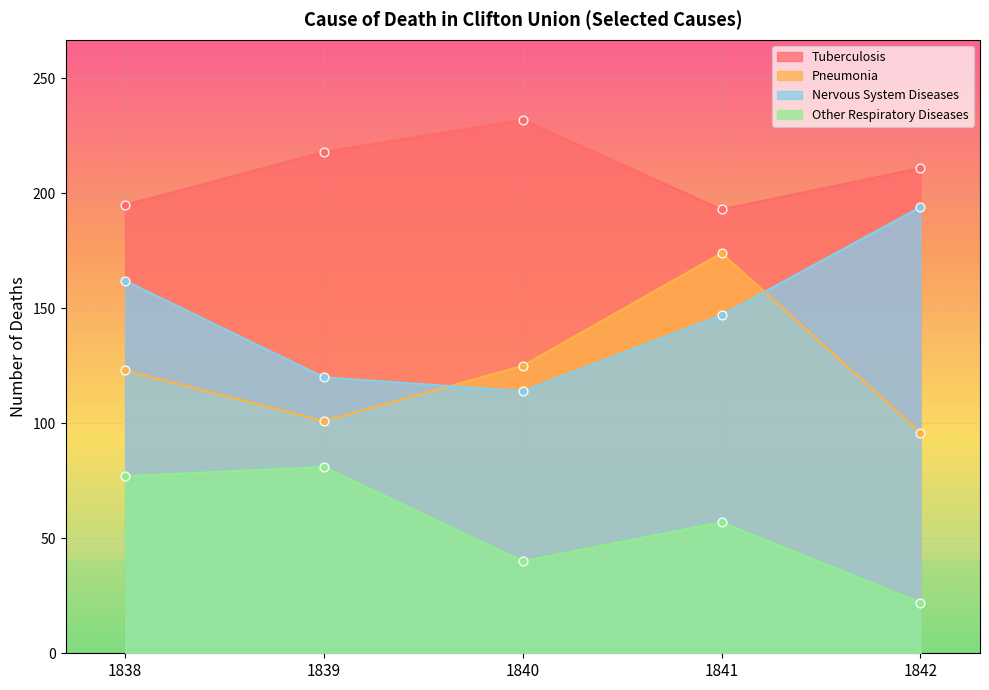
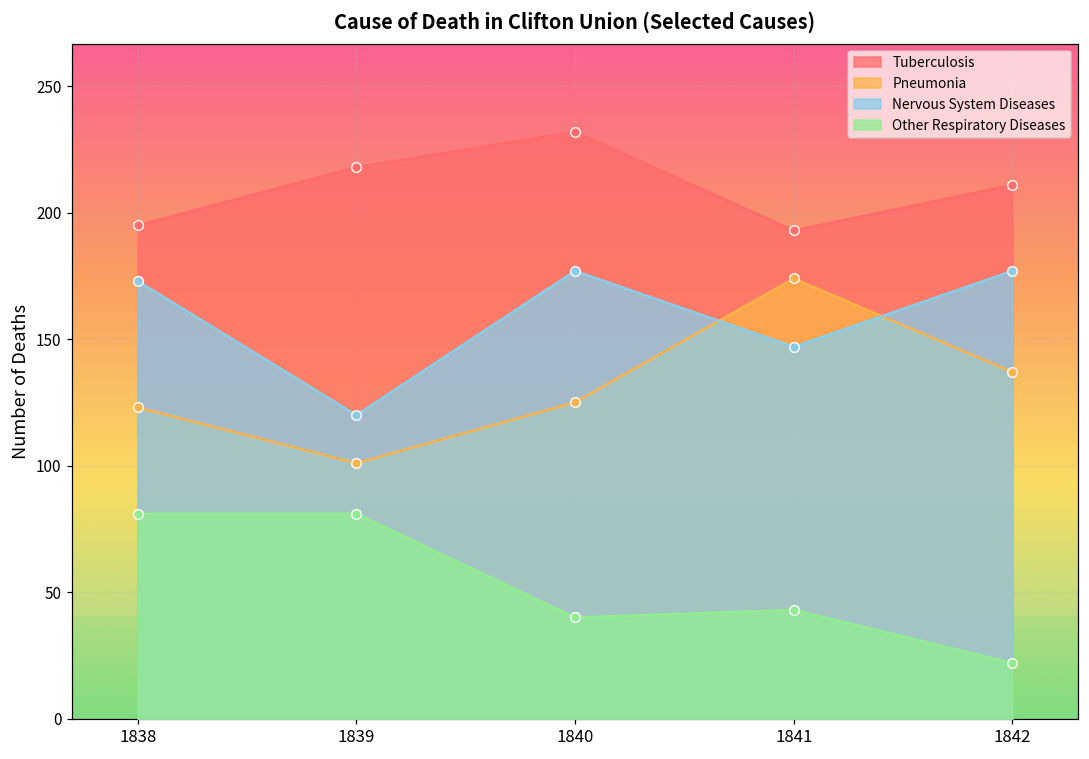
  {
    "Tuberculosis": {
      "1838": 195,
      "1839": 218,
      "1840": 232,
      "1841": 193,
      "1842": 211
    },
    "Pneumonia": {
      "1838": 123,
      "1839": 101,
      "1840": 125,
      "1841": 174,
-     "1842": 96
+     "1842": 137
    },
    "Nervous System Diseases": {
-     "1838": 162,
+     "1838": 173,
      "1839": 120,
-     "1840": 114,
+     "1840": 177,
      "1841": 147,
-     "1842": 194
+     "1842": 177
    },
    "Other Respiratory Diseases": {
-     "1838": 77,
+     "1838": 81,
      "1839": 81,
      "1840": 40,
-     "1841": 57,
+     "1841": 43,
      "1842": 22
    }
  }
